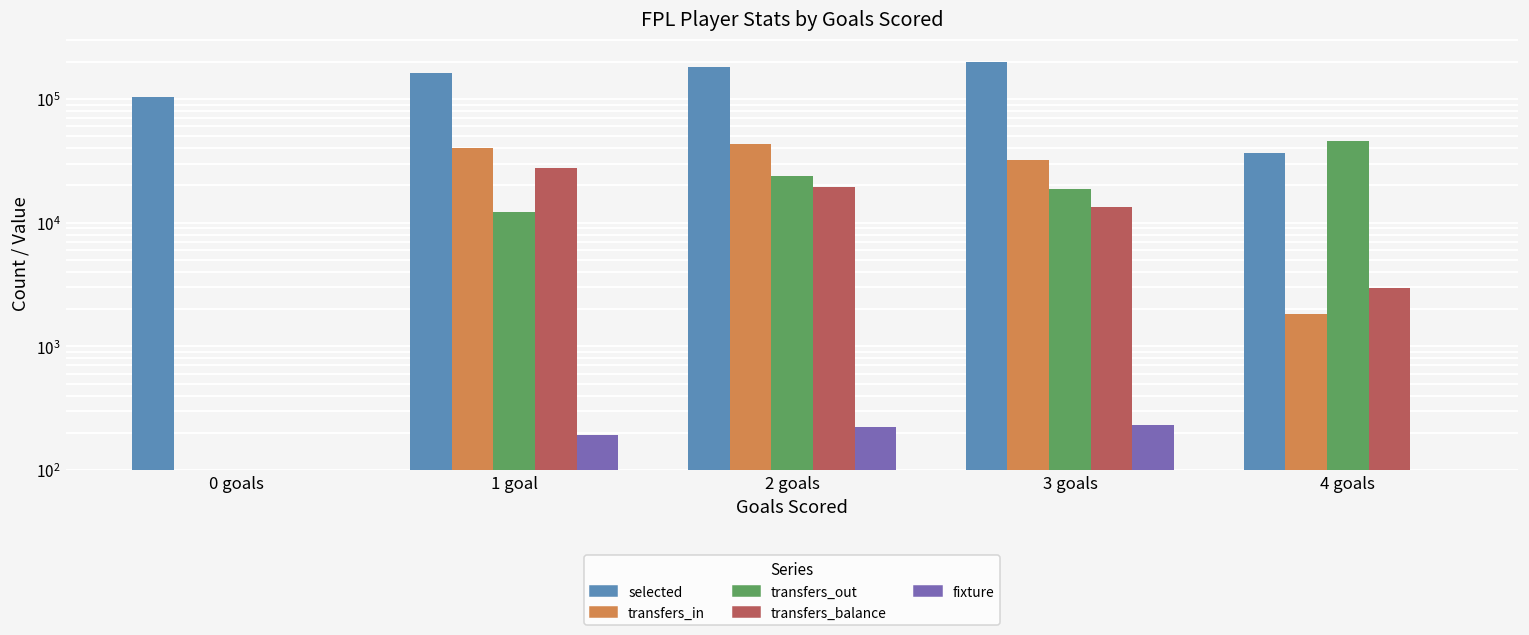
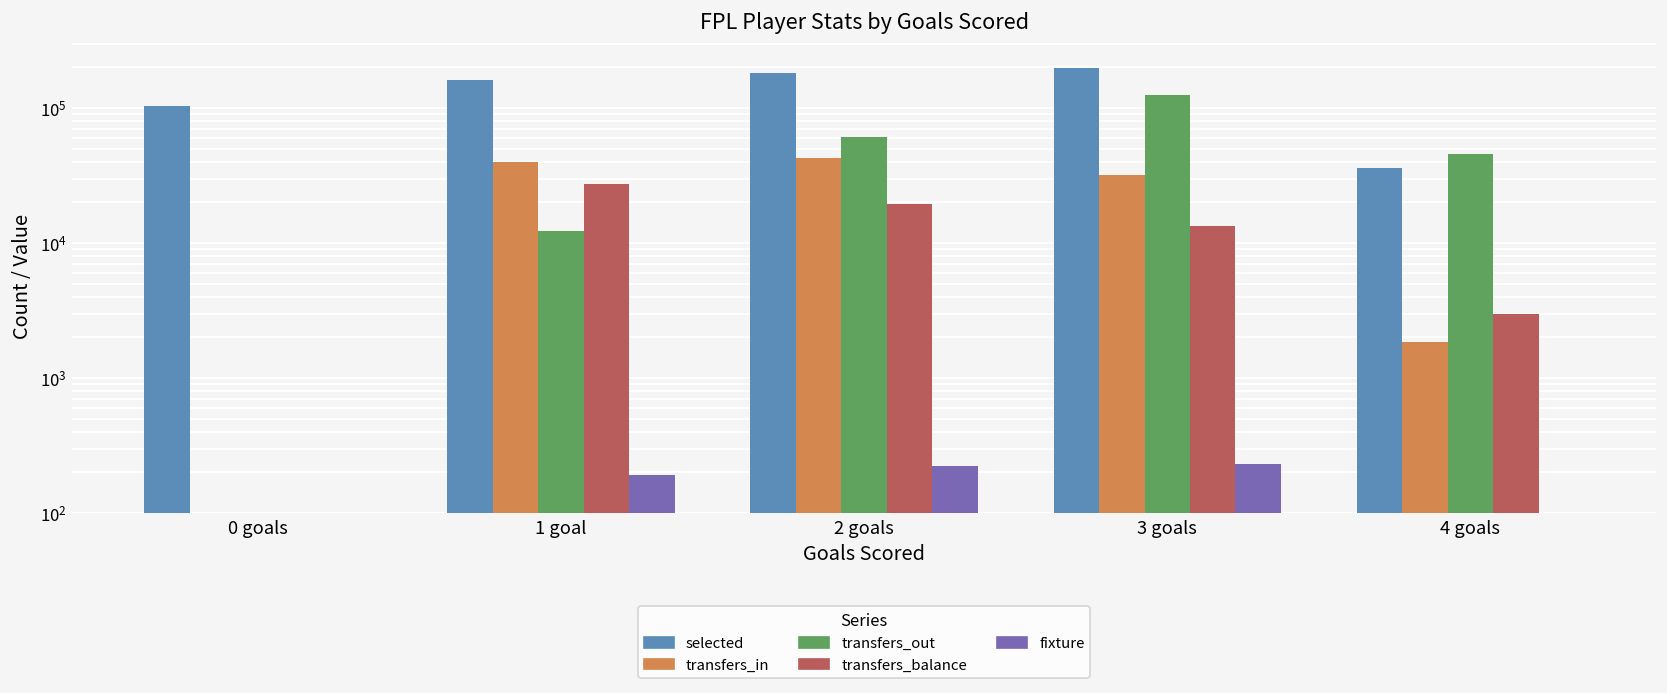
  {
    "transfers_out": {
      "1 goal": 12000,
-     "2 goals": 24000,
-     "3 goals": 19000,
+     "2 goals": 60000,
+     "3 goals": 130000,
      "4 goals": 46000
    }
  }
